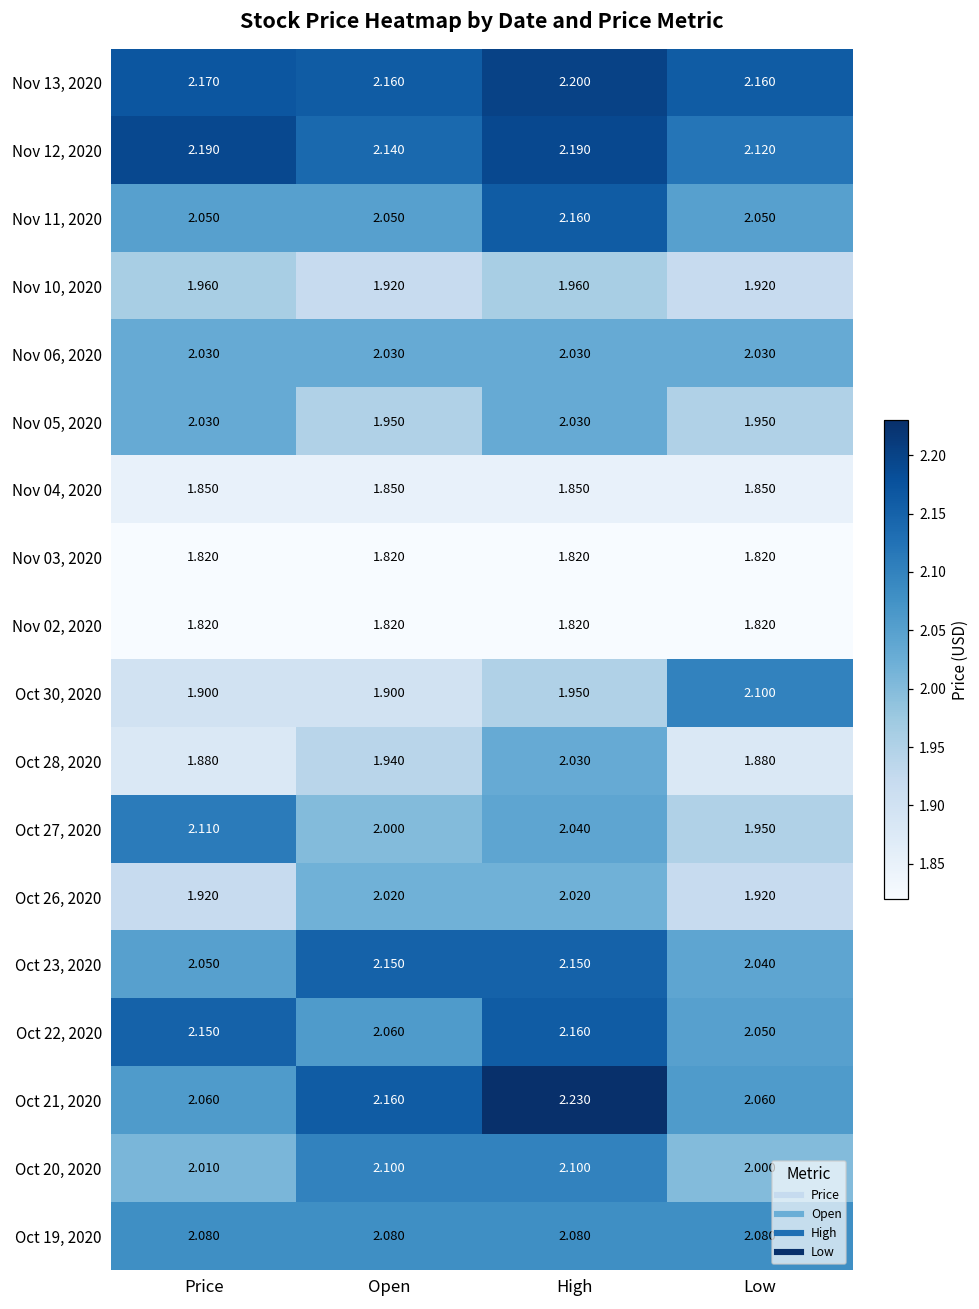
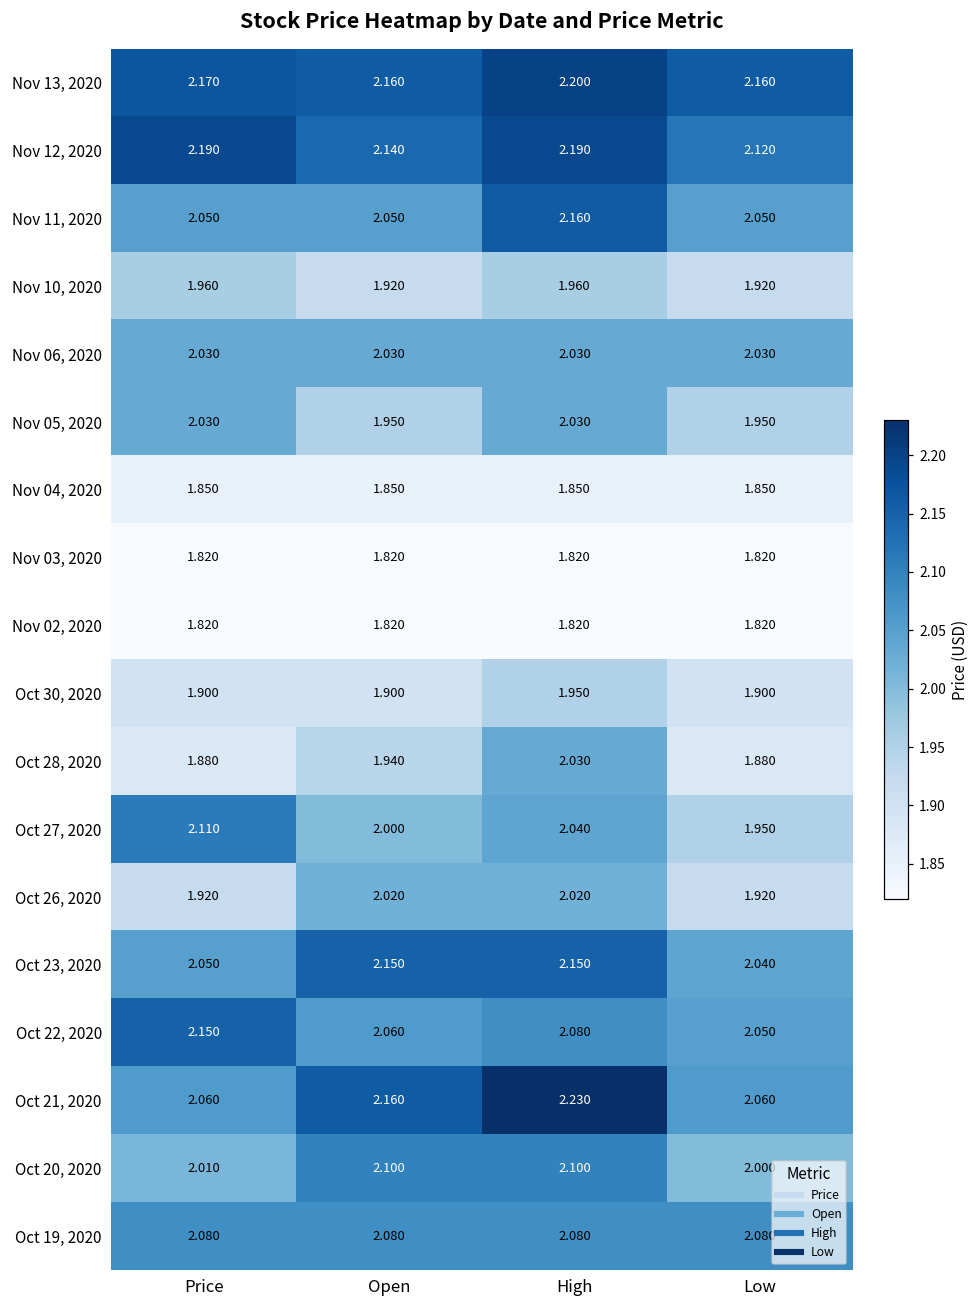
  {
    "Nov 13, 2020": {
      "Price": 2.170,
      "Open": 2.160,
      "High": 2.200,
      "Low": 2.160
    },
    "Nov 12, 2020": {
      "Price": 2.190,
      "Open": 2.140,
      "High": 2.190,
      "Low": 2.120
    },
    "Nov 11, 2020": {
      "Price": 2.050,
      "Open": 2.050,
      "High": 2.160,
      "Low": 2.050
    },
    "Nov 10, 2020": {
      "Price": 1.960,
      "Open": 1.920,
      "High": 1.960,
      "Low": 1.920
    },
    "Nov 06, 2020": {
      "Price": 2.030,
      "Open": 2.030,
      "High": 2.030,
      "Low": 2.030
    },
    "Nov 05, 2020": {
      "Price": 2.030,
      "Open": 1.950,
      "High": 2.030,
      "Low": 1.950
    },
    "Nov 04, 2020": {
      "Price": 1.850,
      "Open": 1.850,
      "High": 1.850,
      "Low": 1.850
    },
    "Nov 03, 2020": {
      "Price": 1.820,
      "Open": 1.820,
      "High": 1.820,
      "Low": 1.820
    },
    "Nov 02, 2020": {
      "Price": 1.820,
      "Open": 1.820,
      "High": 1.820,
      "Low": 1.820
    },
    "Oct 30, 2020": {
      "Price": 1.900,
      "Open": 1.900,
      "High": 1.950,
-     "Low": 2.100
+     "Low": 1.900
    },
    "Oct 28, 2020": {
      "Price": 1.880,
      "Open": 1.940,
      "High": 2.030,
      "Low": 1.880
    },
    "Oct 27, 2020": {
      "Price": 2.110,
      "Open": 2.000,
      "High": 2.040,
      "Low": 1.950
    },
    "Oct 26, 2020": {
      "Price": 1.920,
      "Open": 2.020,
      "High": 2.020,
      "Low": 1.920
    },
    "Oct 23, 2020": {
      "Price": 2.050,
      "Open": 2.150,
      "High": 2.150,
      "Low": 2.040
    },
    "Oct 22, 2020": {
      "Price": 2.150,
      "Open": 2.060,
-     "High": 2.160,
+     "High": 2.080,
      "Low": 2.050
    },
    "Oct 21, 2020": {
      "Price": 2.060,
      "Open": 2.160,
      "High": 2.230,
      "Low": 2.060
    },
    "Oct 20, 2020": {
      "Price": 2.010,
      "Open": 2.100,
      "High": 2.100
    },
    "Oct 19, 2020": {
      "Price": 2.080,
      "Open": 2.080,
      "High": 2.080
    }
  }
